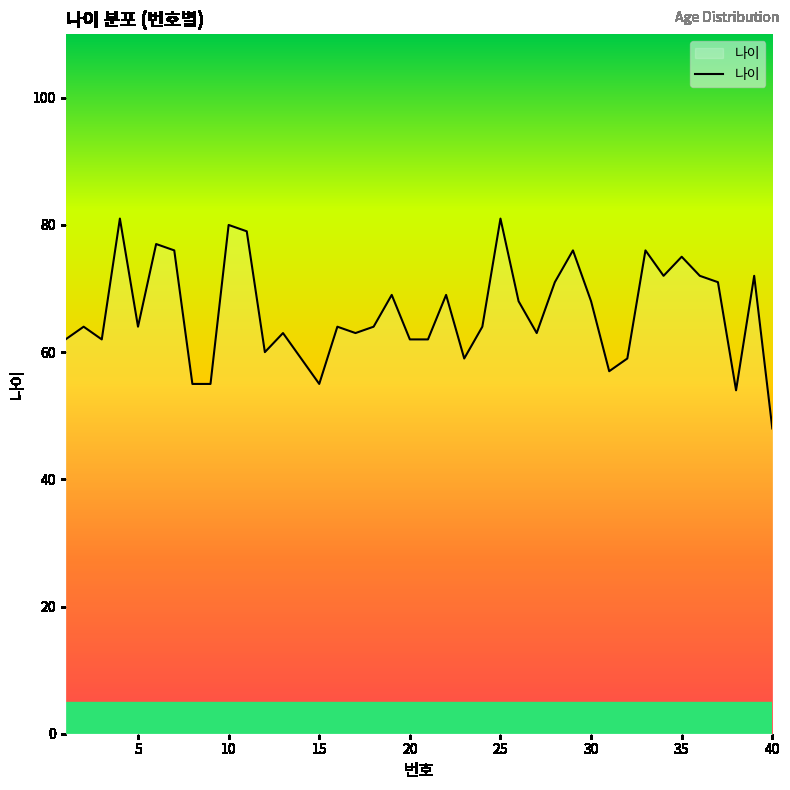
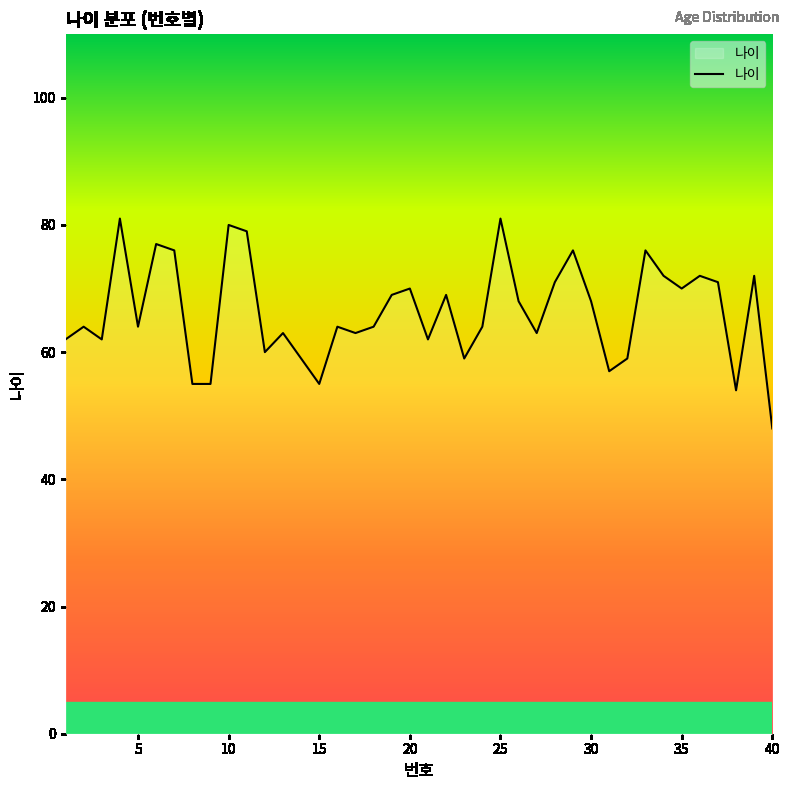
  {
    "5": 64,
    "10": 80,
    "15": 55,
-   "20": 62,
+   "20": 70,
    "25": 81,
    "30": 68,
-   "35": 75,
+   "35": 70,
    "40": 48
  }
